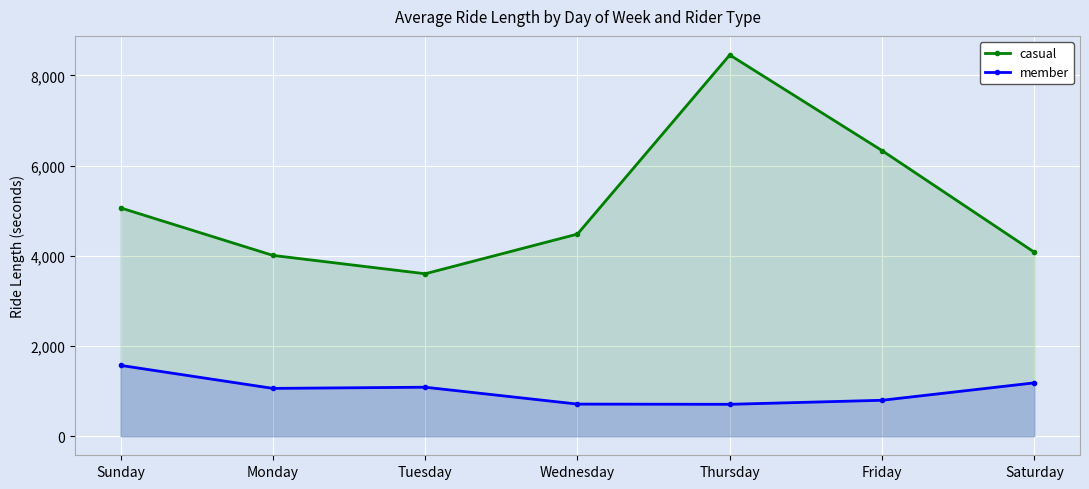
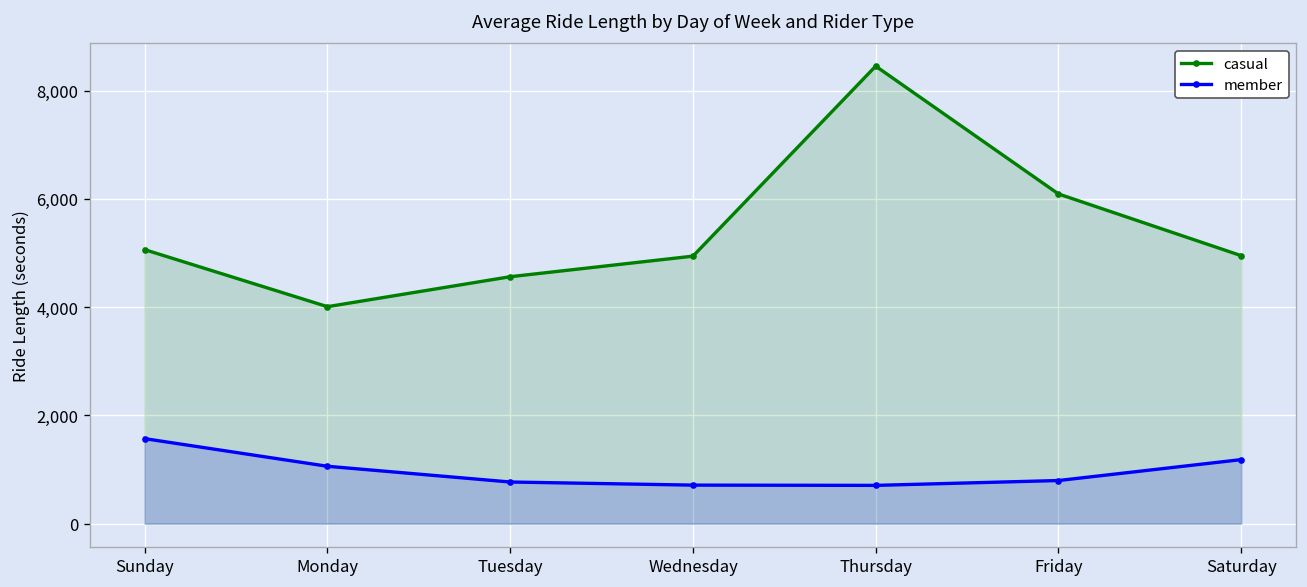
  {
    "casual": {
      "Sunday": "5,100",
      "Monday": "4,000",
-     "Tuesday": "3,600",
-     "Wednesday": "4,500",
+     "Tuesday": "4,600",
+     "Wednesday": "4,900",
      "Thursday": "8,500",
-     "Friday": "6,300",
-     "Saturday": "4,100"
+     "Friday": "6,100",
+     "Saturday": "5,000"
    },
    "member": {
      "Sunday": "1,600",
      "Monday": "1,100",
-     "Tuesday": "1,100",
+     "Tuesday": "800",
      "Wednesday": "700",
      "Thursday": "700",
      "Friday": "800",
      "Saturday": "1,200"
    }
  }
